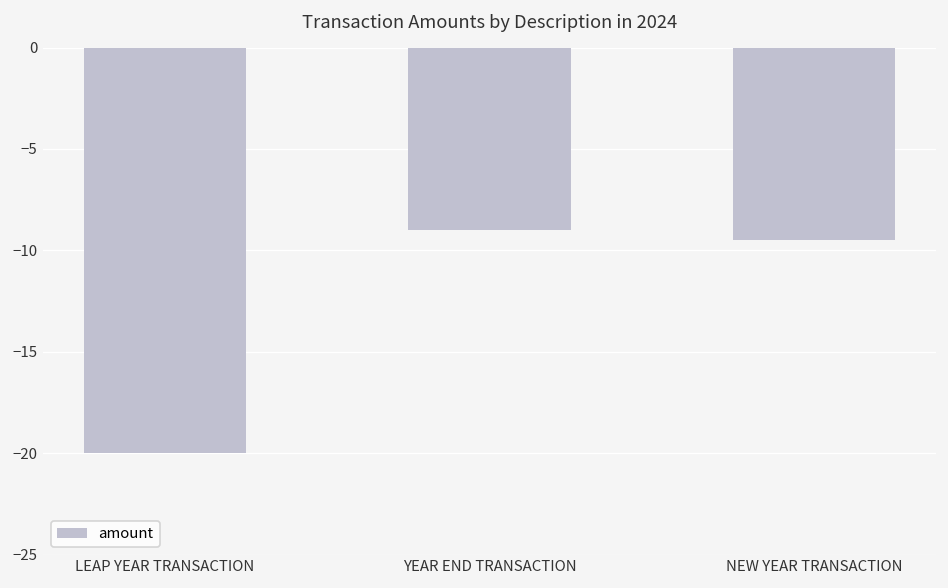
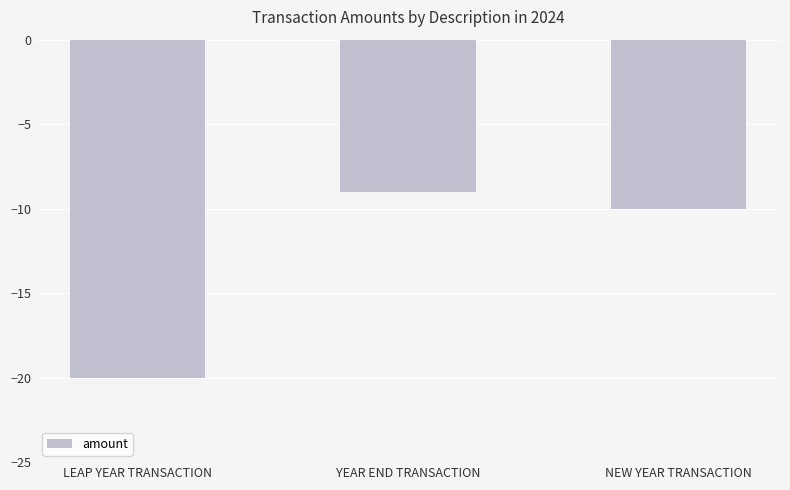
  {
    "LEAP YEAR TRANSACTION": -20.0,
    "YEAR END TRANSACTION": -9.0,
-   "NEW YEAR TRANSACTION": -9.5
+   "NEW YEAR TRANSACTION": -10.0
  }
